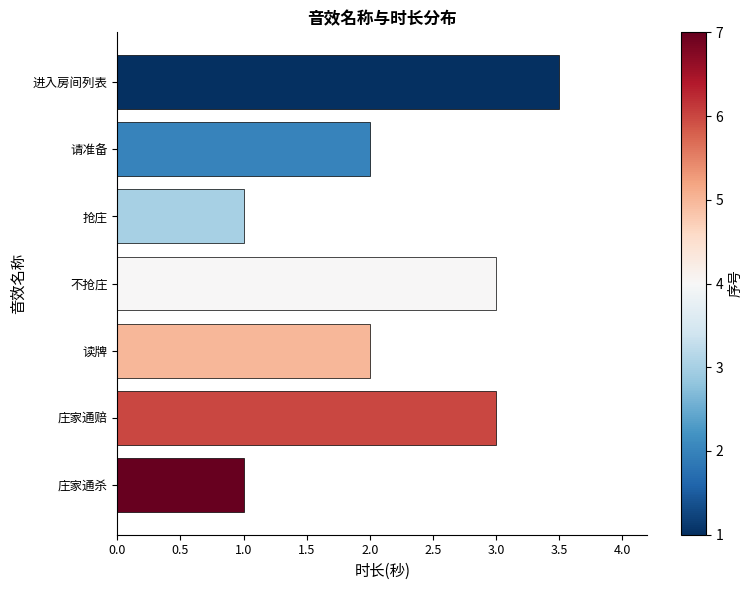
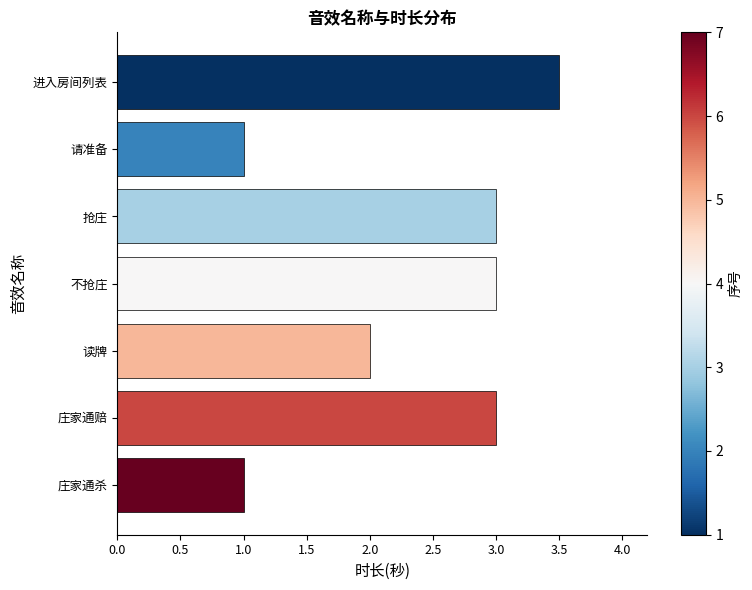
  {
    "进入房间列表": 3.50,
-   "请准备": 2,
-   "抢庄": 1,
+   "请准备": 1,
+   "抢庄": 3,
    "不抢庄": 3,
    "读牌": 2,
    "庄家通赔": 3,
    "庄家通杀": 1
  }
